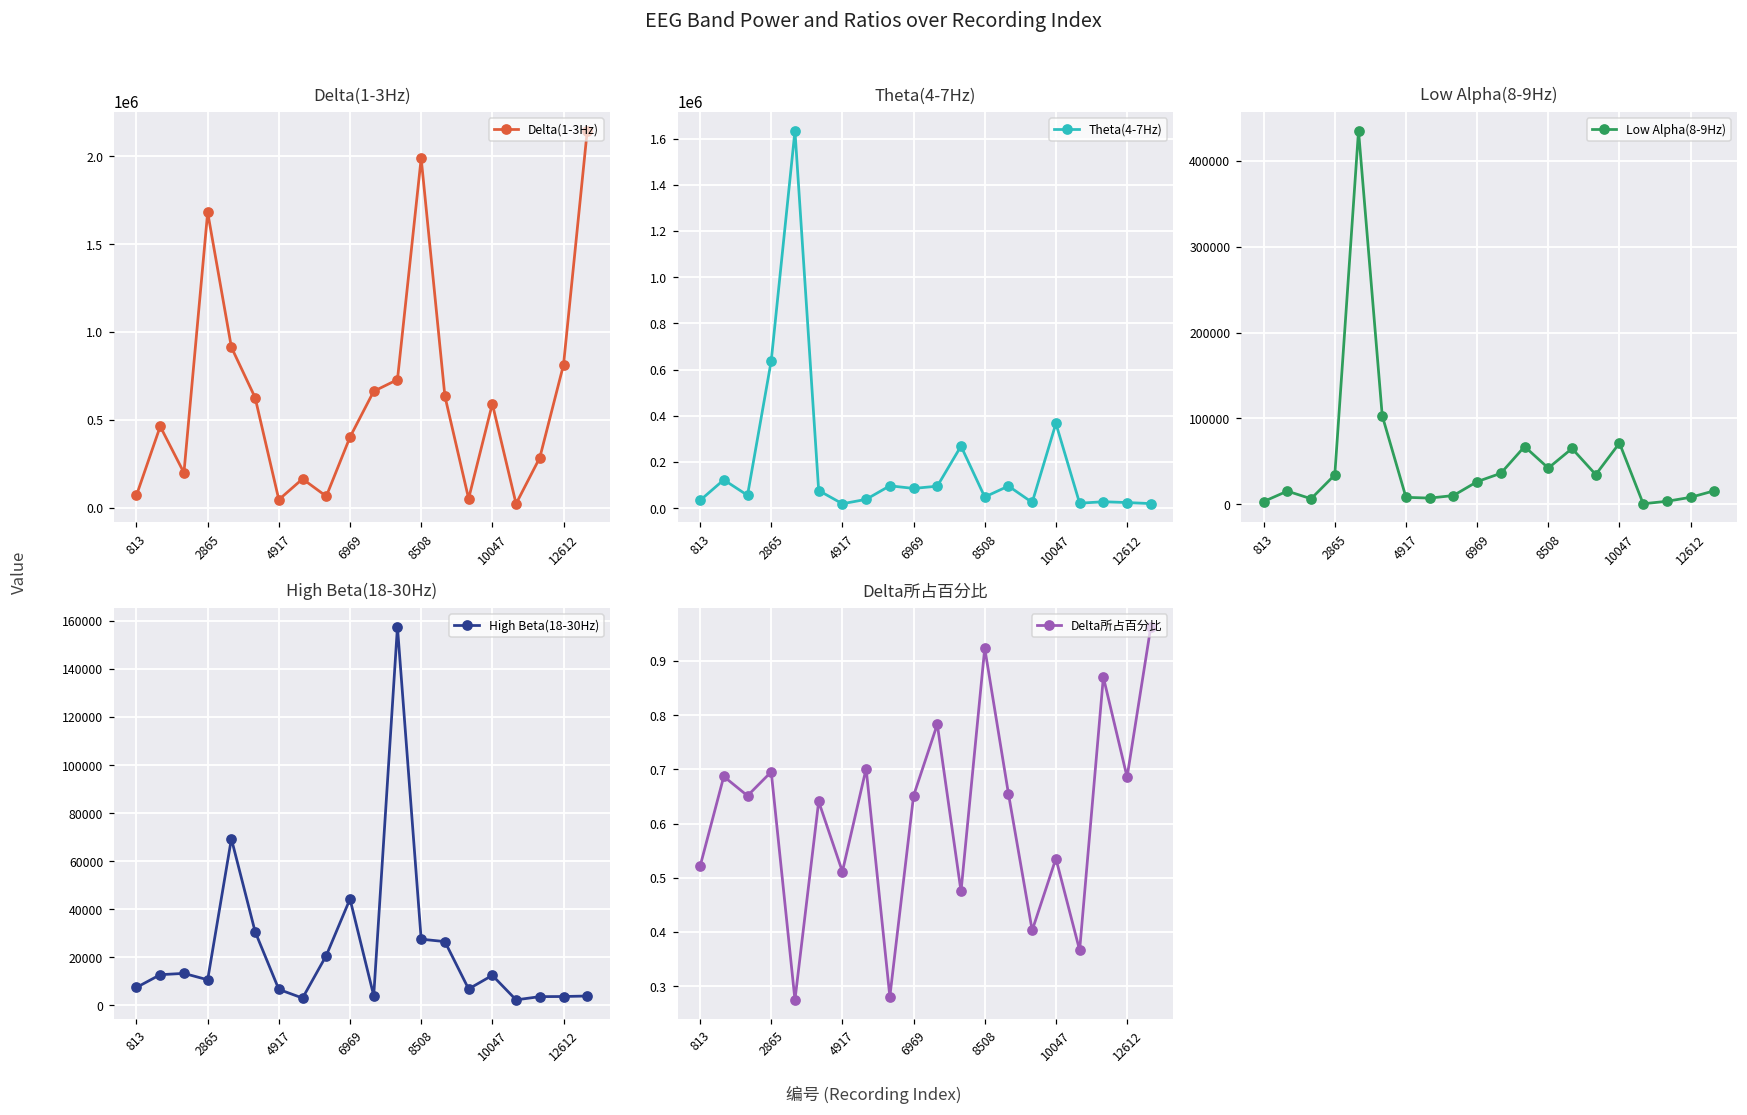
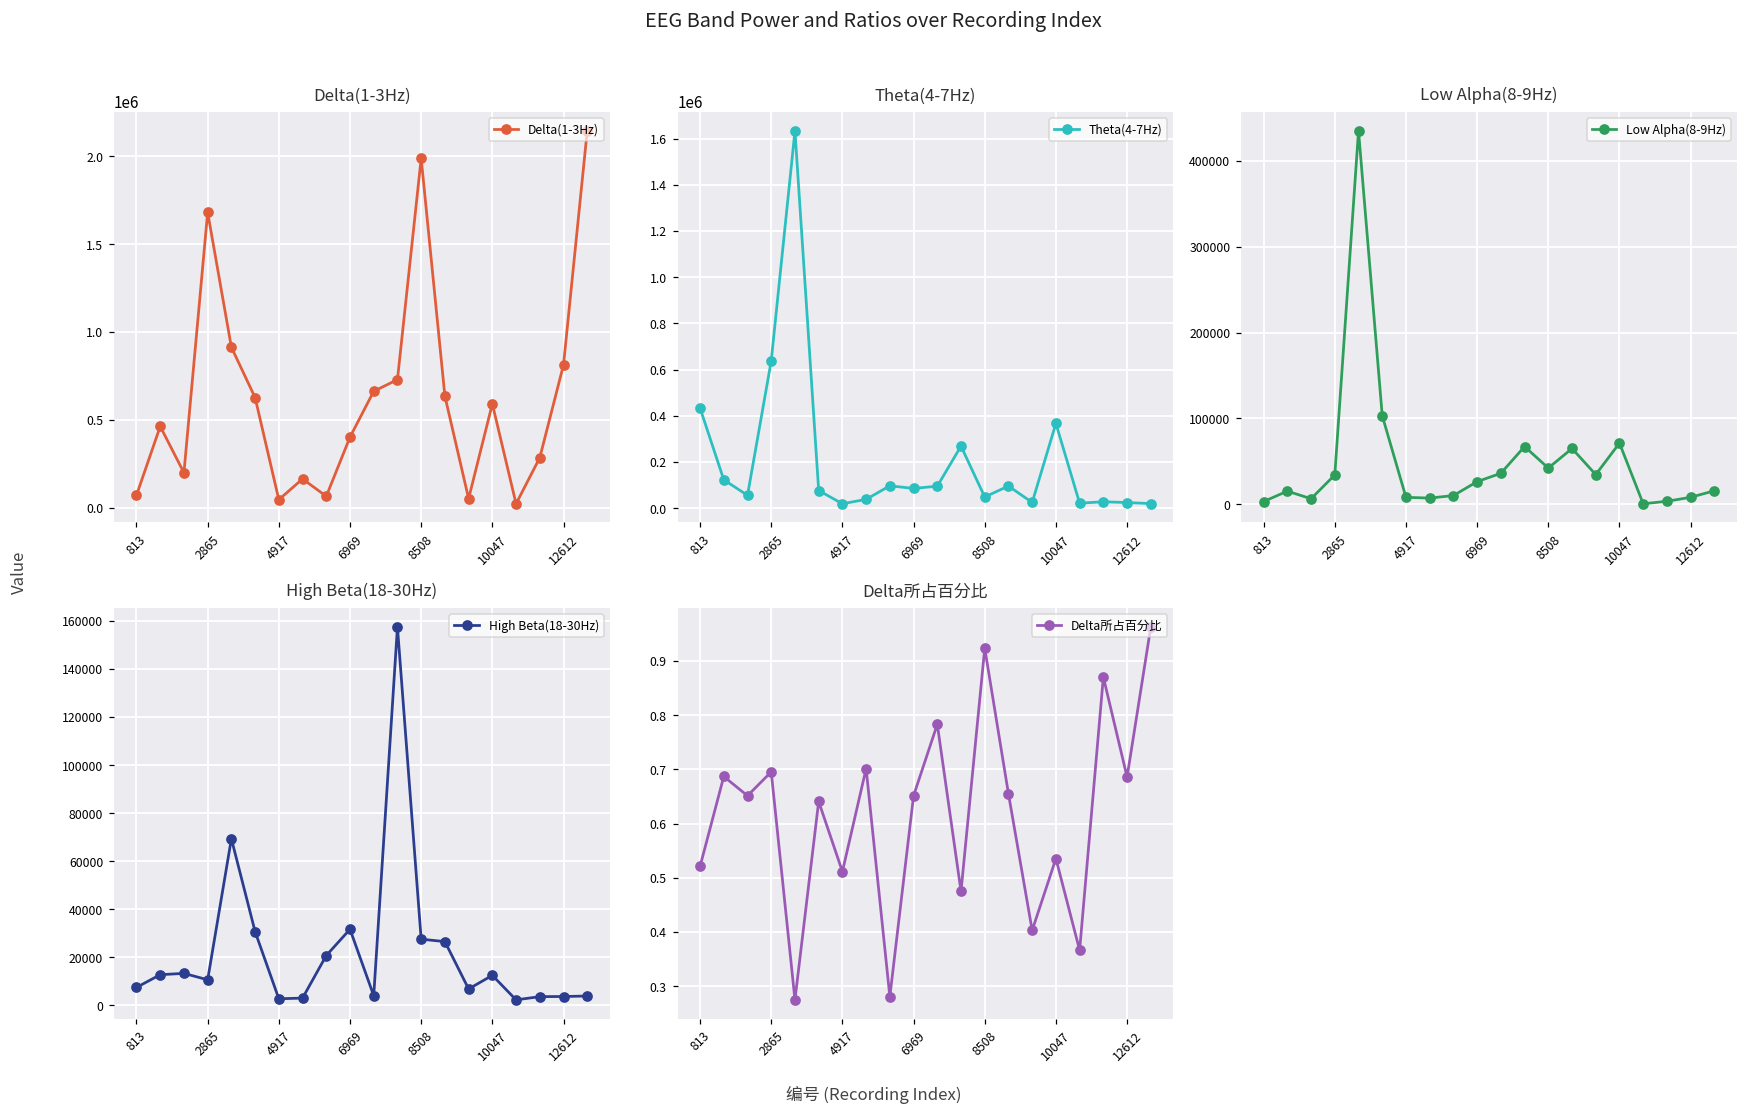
  {
    "Delta(1-3Hz)": {
      "813": 70000,
      "2865": 1680000,
      "4917": 50000,
      "6969": 400000,
      "8508": 1990000,
      "10047": 590000,
      "12612": 810000
    },
    "Theta(4-7Hz)": {
-     "813": 30000,
+     "813": 430000,
      "2865": 640000,
      "4917": 20000,
      "6969": 90000,
      "8508": 50000,
      "10047": 370000,
      "12612": 20000
    },
    "Low Alpha(8-9Hz)": {
      "813": 0,
      "2865": 30000,
      "4917": 10000,
      "6969": 30000,
      "8508": 40000,
      "10047": 70000,
      "12612": 10000
    },
    "High Beta(18-30Hz)": {
      "813": 7000,
      "2865": 11000,
-     "4917": 7000,
-     "6969": 44000,
+     "4917": 3000,
+     "6969": 32000,
      "8508": 28000,
      "10047": 12000,
      "12612": 4000
    },
    "Delta所占百分比": {
      "813": 0.52,
      "2865": 0.70,
      "4917": 0.51,
      "6969": 0.65,
      "8508": 0.92,
      "10047": 0.54,
      "12612": 0.69
    }
  }
